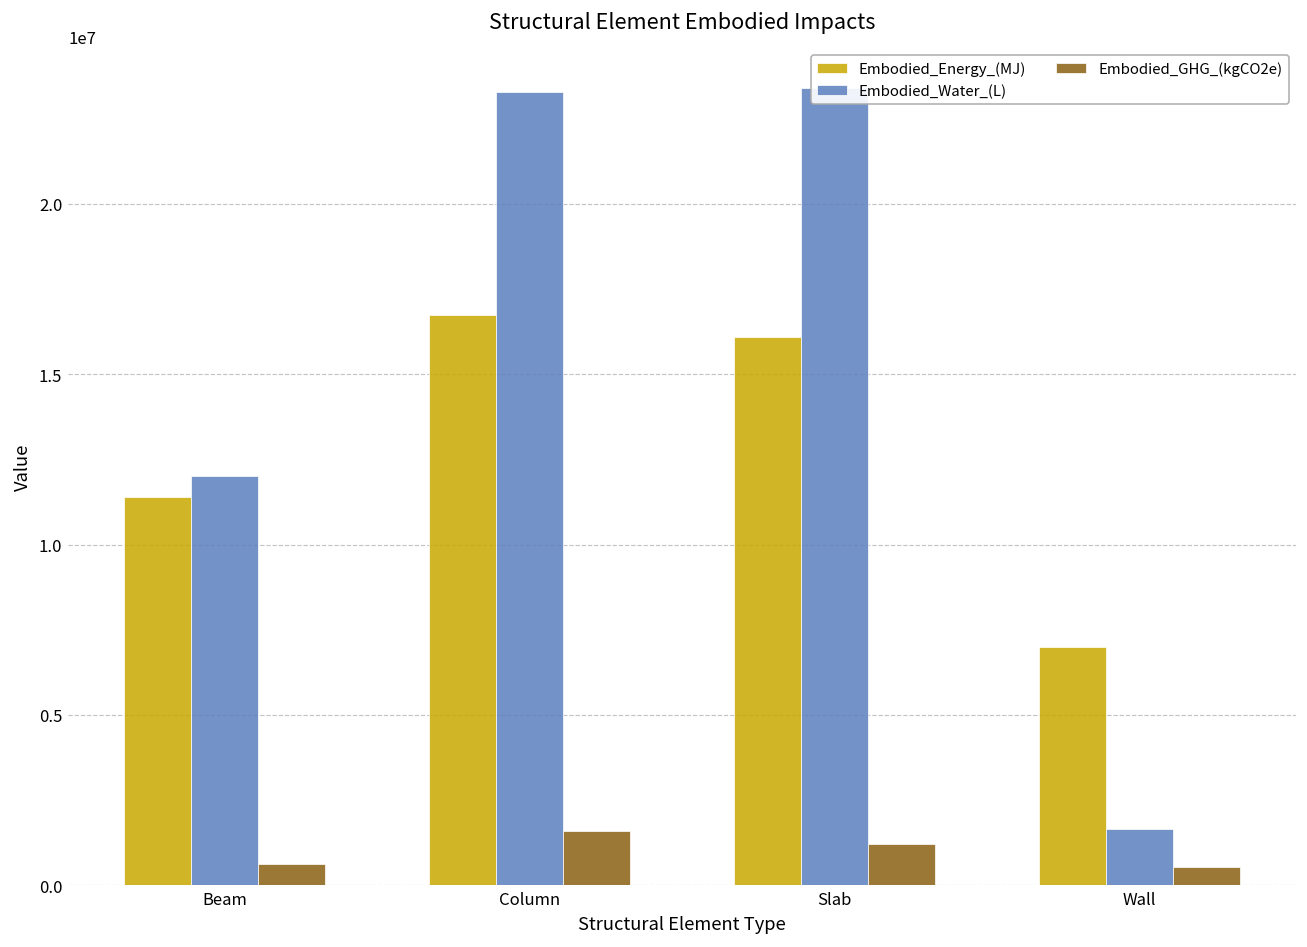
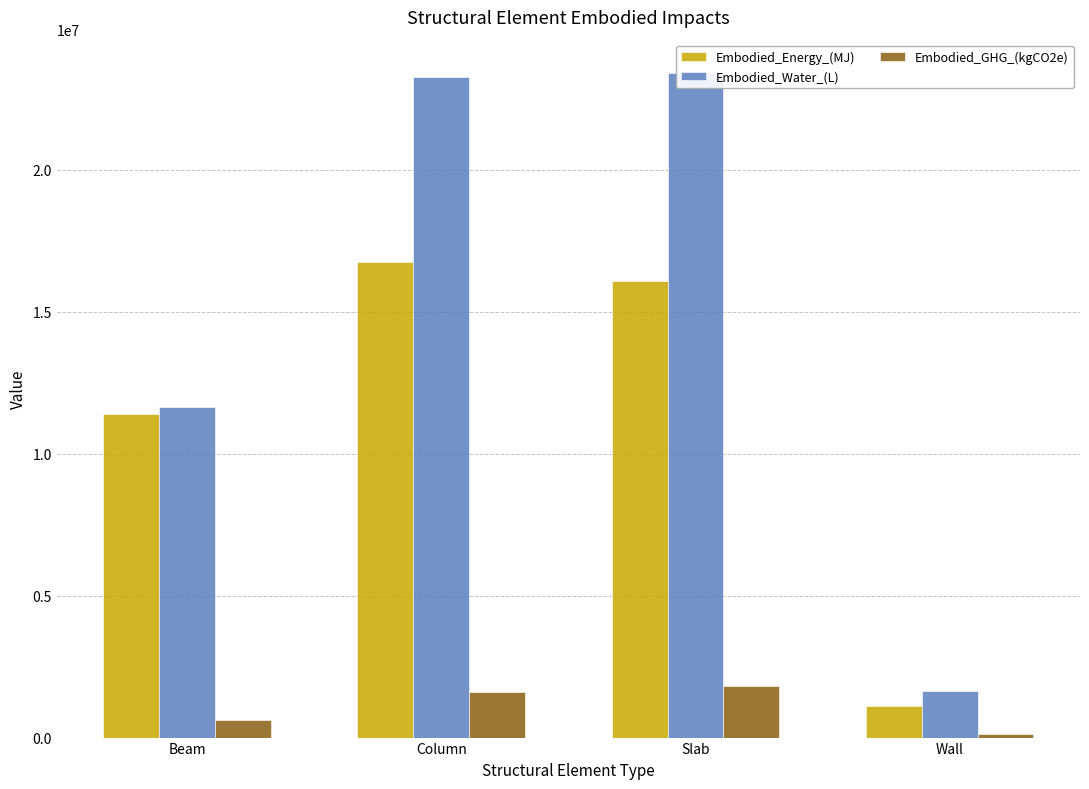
  {
    "Embodied_Energy_(MJ)": {
      "Beam": 11400000,
      "Column": 16800000,
      "Slab": 16100000,
-     "Wall": 7000000
+     "Wall": 1100000
    },
    "Embodied_Water_(L)": {
-     "Beam": 12000000,
+     "Beam": 11600000,
      "Column": 23300000,
      "Wall": 1600000
    },
    "Embodied_GHG_(kgCO2e)": {
      "Beam": 600000,
      "Column": 1600000,
-     "Slab": 1200000,
-     "Wall": 500000
+     "Slab": 1800000,
+     "Wall": 100000
    }
  }
